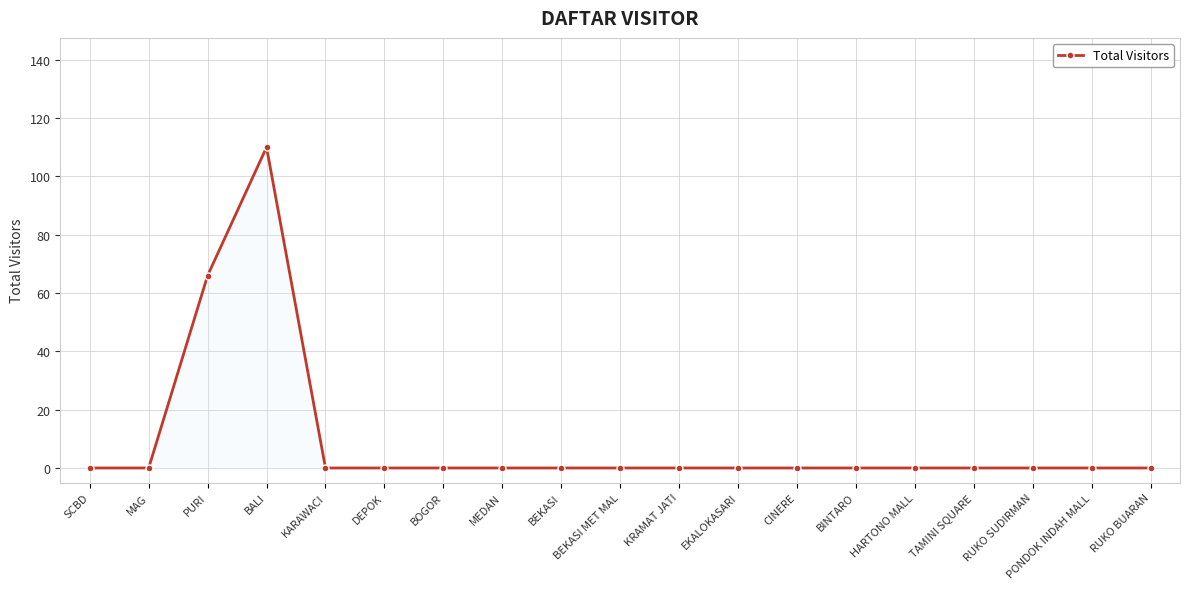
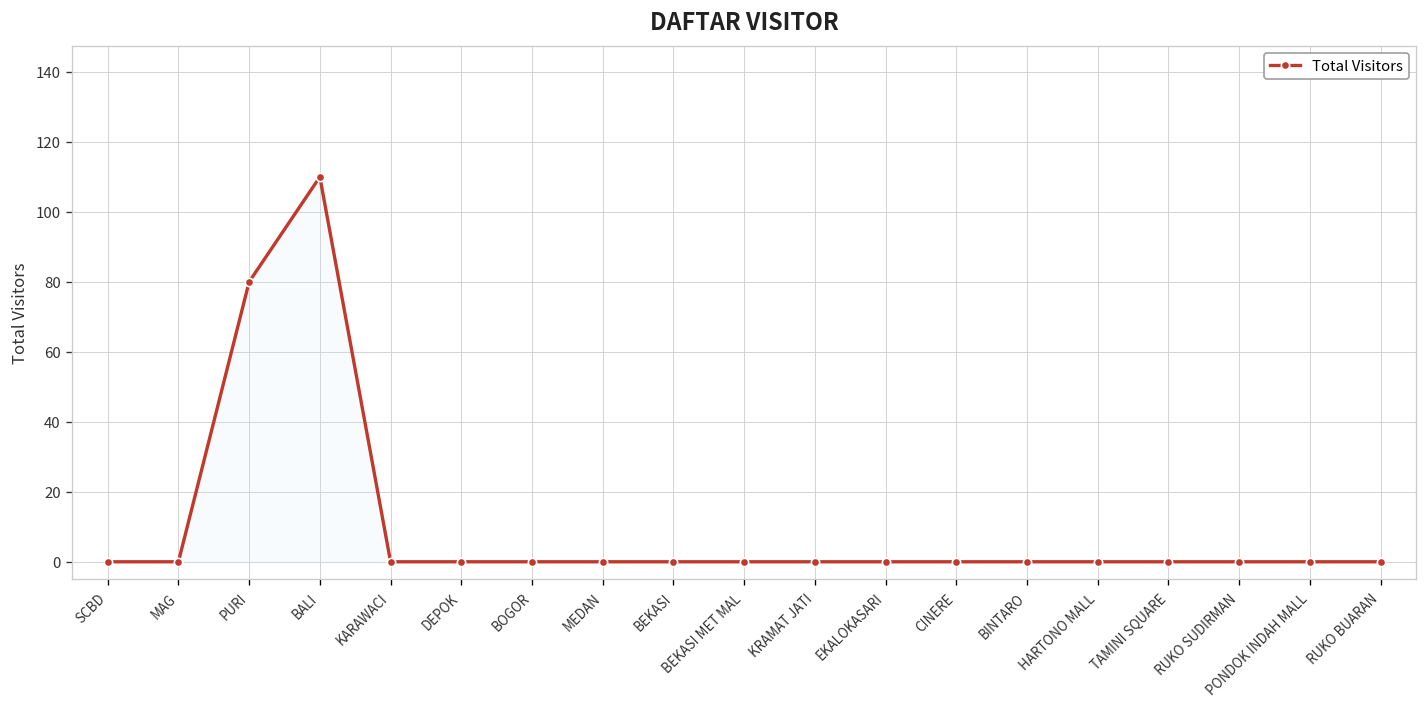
  {
    "SCBD": 0,
    "MAG": 0,
-   "PURI": 66,
+   "PURI": 80,
    "BALI": 110,
    "KARAWACI": 0,
    "DEPOK": 0,
    "BOGOR": 0,
    "MEDAN": 0,
    "BEKASI": 0,
    "BEKASI MET MAL": 0,
    "KRAMAT JATI": 0,
    "EKALOKASARI": 0,
    "CINERE": 0,
    "BINTARO": 0,
    "HARTONO MALL": 0,
    "TAMINI SQUARE": 0,
    "RUKO SUDIRMAN": 0,
    "PONDOK INDAH MALL": 0,
    "RUKO BUARAN": 0
  }
